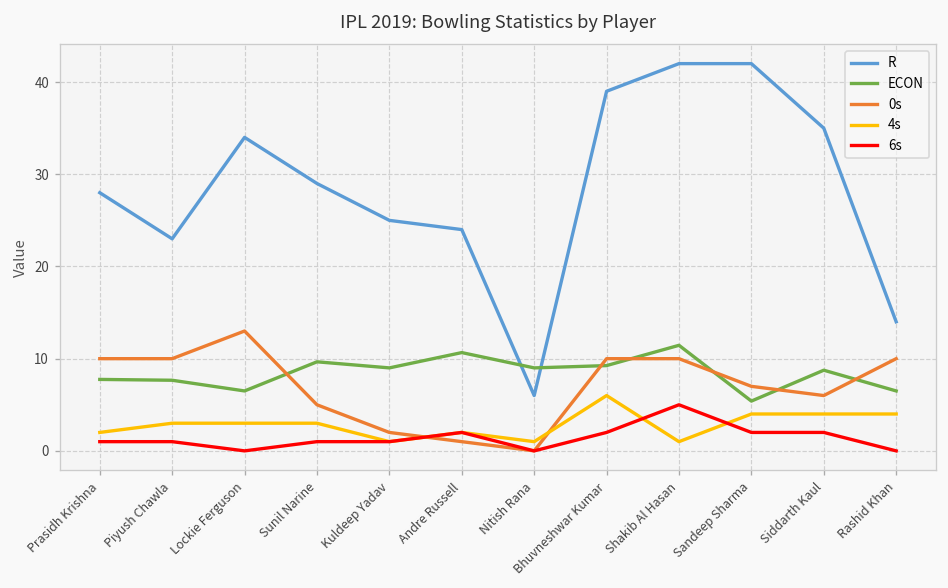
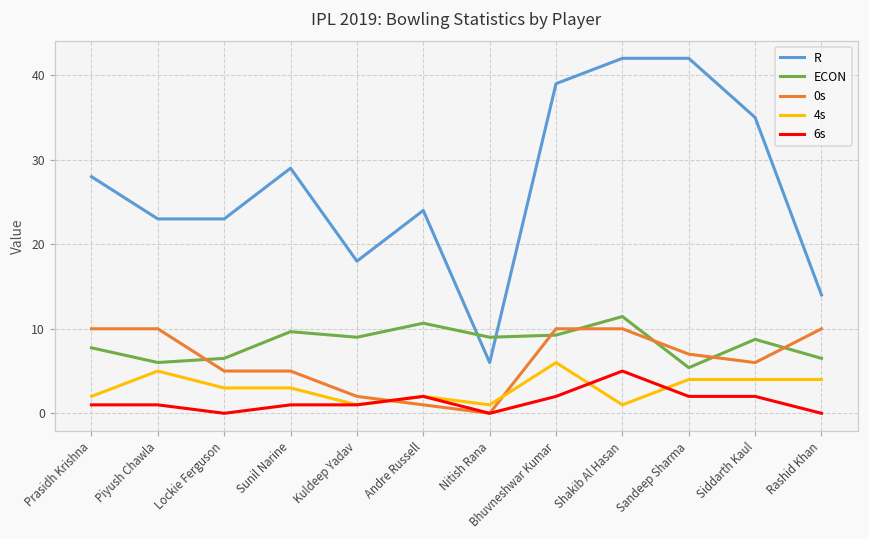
  {
    "R": {
      "Prasidh Krishna": 28,
      "Piyush Chawla": 23,
-     "Lockie Ferguson": 34,
+     "Lockie Ferguson": 23,
      "Sunil Narine": 29,
-     "Kuldeep Yadav": 25,
+     "Kuldeep Yadav": 18,
      "Andre Russell": 24,
      "Nitish Rana": 6,
      "Bhuvneshwar Kumar": 39,
      "Shakib Al Hasan": 42,
      "Sandeep Sharma": 42,
      "Siddarth Kaul": 35,
      "Rashid Khan": 14
    },
    "ECON": {
      "Prasidh Krishna": 8,
-     "Piyush Chawla": 8,
+     "Piyush Chawla": 6,
      "Lockie Ferguson": 7,
      "Sunil Narine": 10,
      "Kuldeep Yadav": 9,
      "Andre Russell": 11,
      "Nitish Rana": 9,
      "Bhuvneshwar Kumar": 9,
      "Shakib Al Hasan": 11,
      "Sandeep Sharma": 5,
      "Siddarth Kaul": 9,
      "Rashid Khan": 7
    },
    "0s": {
      "Prasidh Krishna": 10,
      "Piyush Chawla": 10,
-     "Lockie Ferguson": 13,
+     "Lockie Ferguson": 5,
      "Sunil Narine": 5,
      "Kuldeep Yadav": 2,
      "Andre Russell": 1,
      "Bhuvneshwar Kumar": 10,
      "Shakib Al Hasan": 10,
      "Sandeep Sharma": 7,
      "Siddarth Kaul": 6,
      "Rashid Khan": 10
    },
    "4s": {
      "Prasidh Krishna": 2,
-     "Piyush Chawla": 3,
+     "Piyush Chawla": 5,
      "Lockie Ferguson": 3,
      "Sunil Narine": 3,
      "Nitish Rana": 1,
      "Bhuvneshwar Kumar": 6,
      "Shakib Al Hasan": 1,
      "Sandeep Sharma": 4,
      "Siddarth Kaul": 4,
      "Rashid Khan": 4
    },
    "6s": {
      "Prasidh Krishna": 1,
      "Piyush Chawla": 1,
      "Lockie Ferguson": 0,
      "Sunil Narine": 1,
      "Bhuvneshwar Kumar": 2,
      "Shakib Al Hasan": 5,
      "Sandeep Sharma": 2,
      "Siddarth Kaul": 2,
      "Rashid Khan": 0
    }
  }
